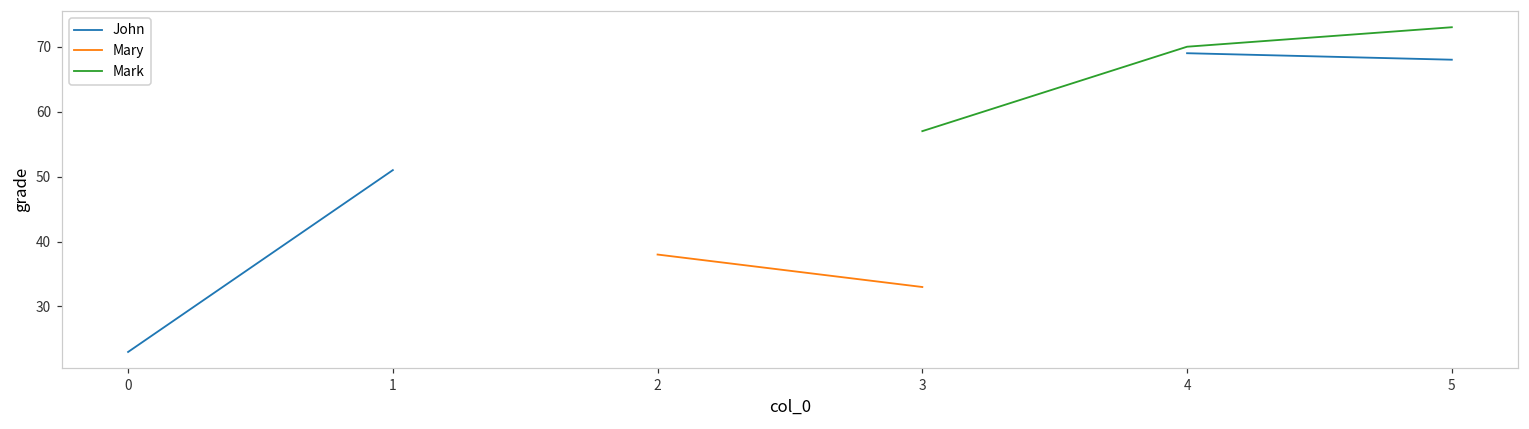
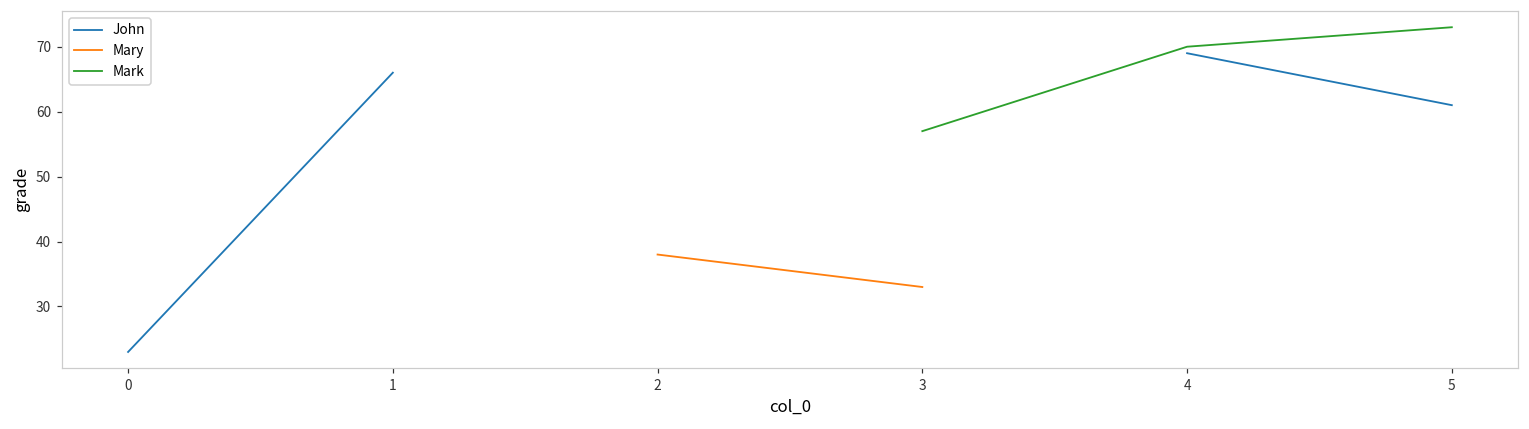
  {
    "John": {
      "0": 23,
-     "1": 51,
+     "1": 66,
      "4": 69,
-     "5": 68
+     "5": 61
    },
    "Mary": {
      "2": 38,
      "3": 33
    },
    "Mark": {
      "3": 57,
      "4": 70,
      "5": 73
    }
  }
